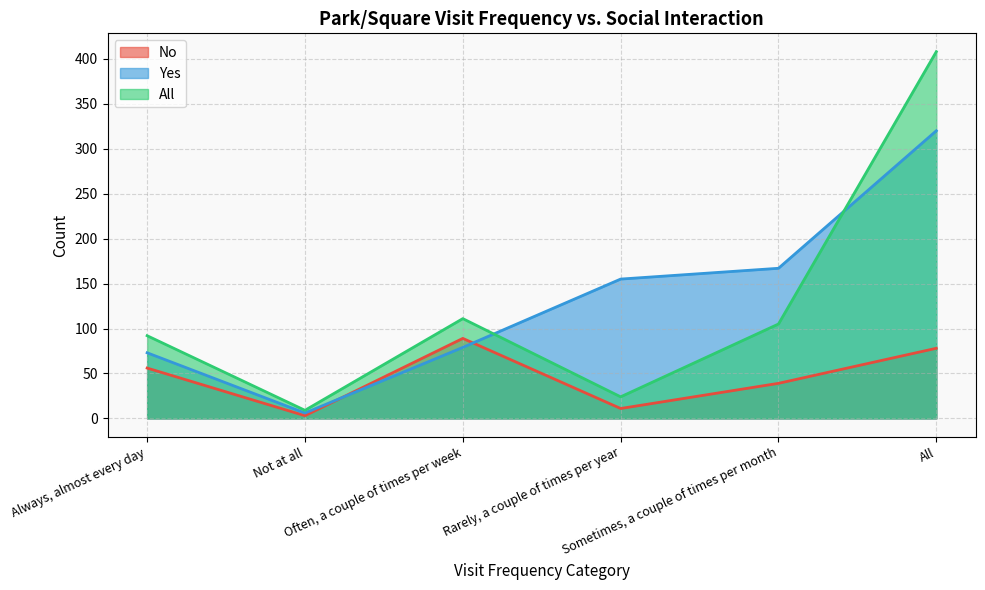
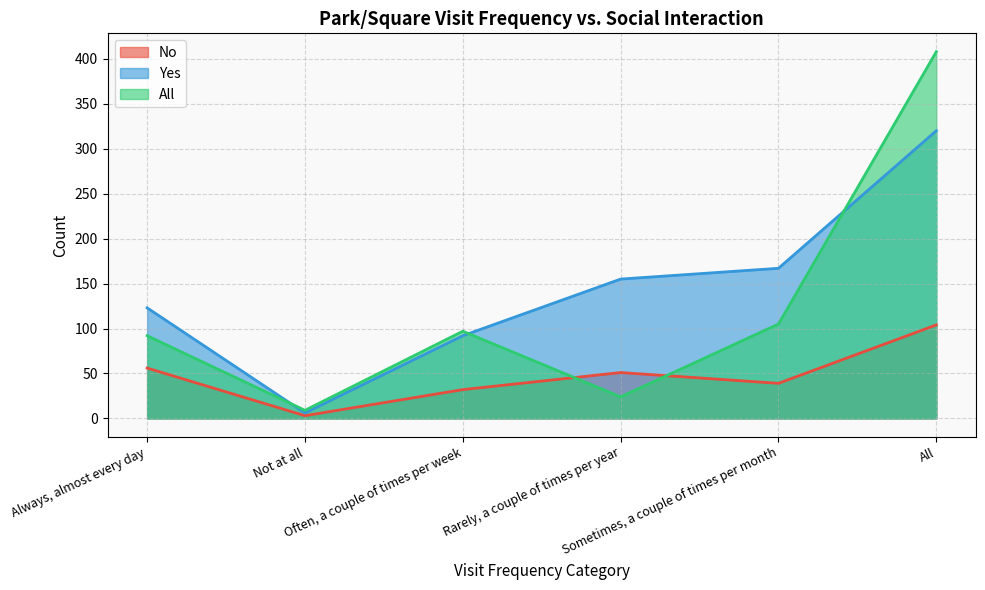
  {
    "No": {
      "Always, almost every day": 60,
      "Not at all": 0,
-     "Often, a couple of times per week": 90,
-     "Rarely, a couple of times per year": 10,
+     "Often, a couple of times per week": 30,
+     "Rarely, a couple of times per year": 50,
      "Sometimes, a couple of times per month": 40,
-     "All": 80
+     "All": 100
    },
    "Yes": {
-     "Always, almost every day": 70,
+     "Always, almost every day": 120,
      "Not at all": 10,
-     "Often, a couple of times per week": 80,
+     "Often, a couple of times per week": 90,
      "Rarely, a couple of times per year": 160,
      "Sometimes, a couple of times per month": 170,
      "All": 320
    },
    "All": {
      "Always, almost every day": 90,
      "Not at all": 10,
-     "Often, a couple of times per week": 110,
+     "Often, a couple of times per week": 100,
      "Rarely, a couple of times per year": 20,
      "Sometimes, a couple of times per month": 110,
      "All": 410
    }
  }
